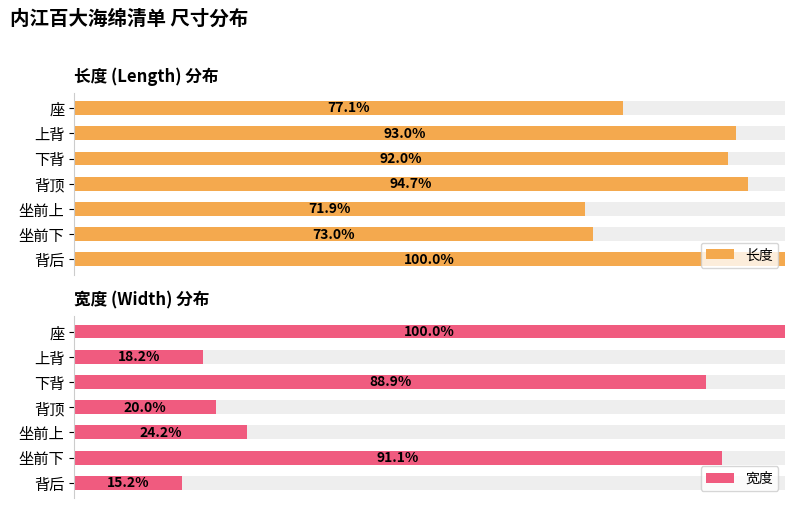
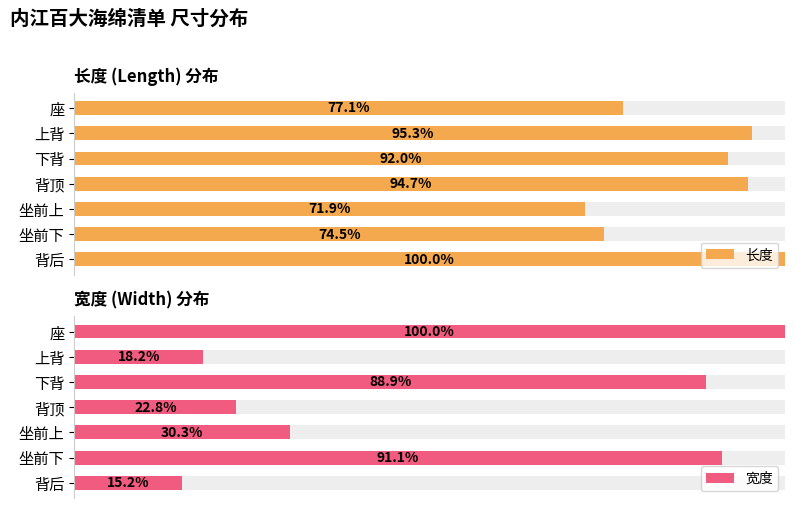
  {
    "长度 (Length) 分布": {
      "长度": {
-       "上背": "93.0%",
-       "坐前下": "73.0%",
+       "上背": "95.3%",
+       "坐前下": "74.5%",
        "背后": "100.0%"
      }
    },
    "宽度 (Width) 分布": {
      "宽度": {
        "座": "100.0%",
-       "背顶": "20.0%",
-       "坐前上": "24.2%"
+       "背顶": "22.8%",
+       "坐前上": "30.3%"
      }
    }
  }
